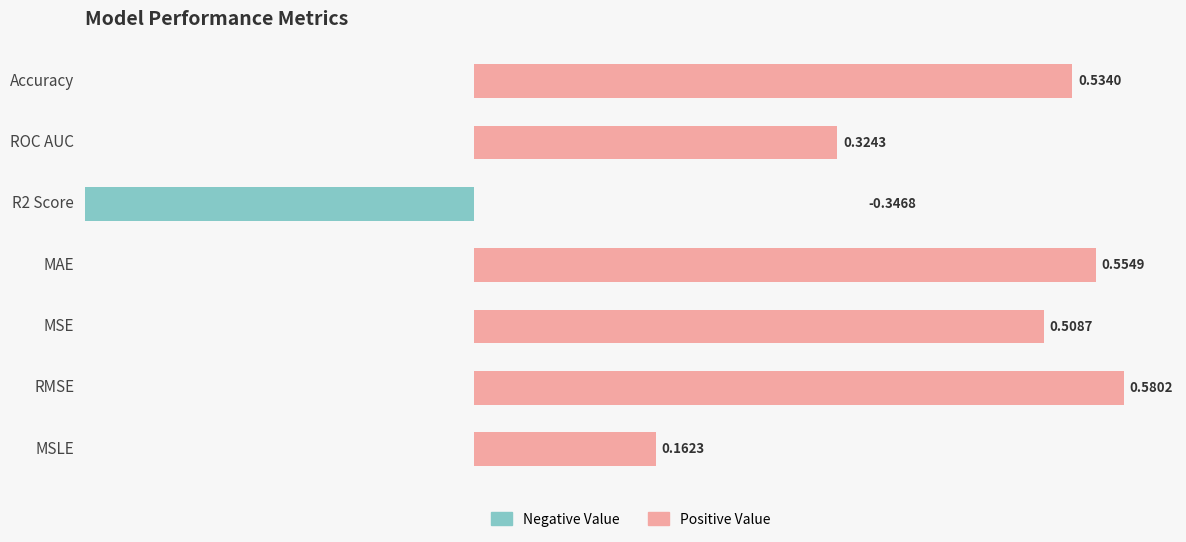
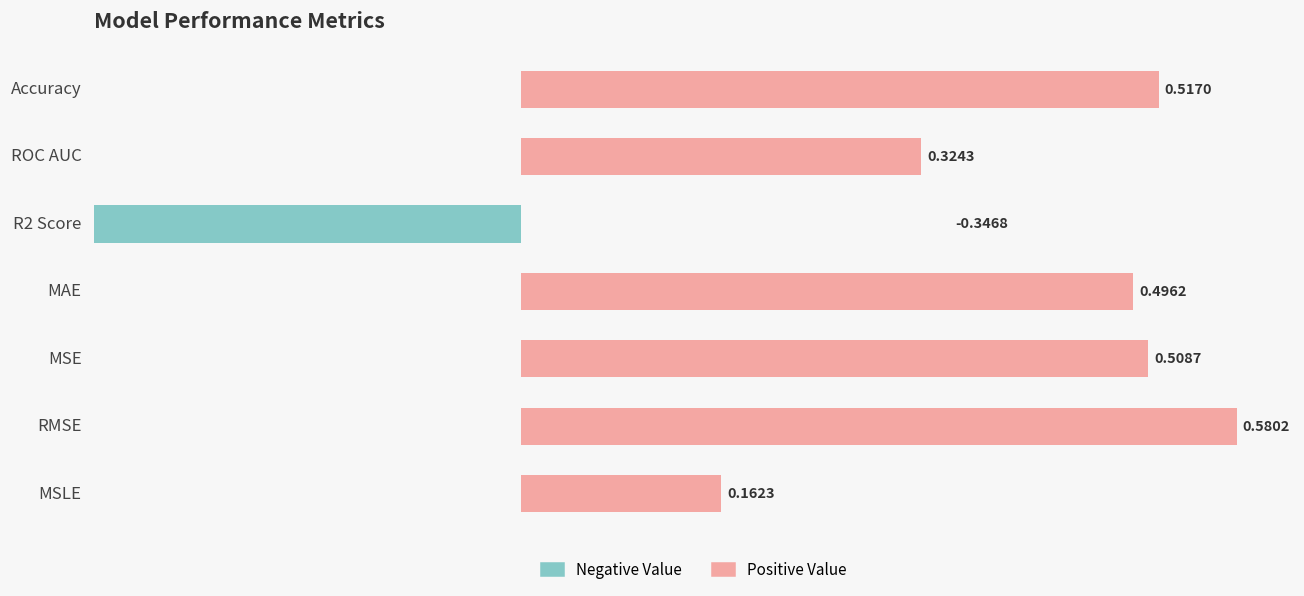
  {
    "Positive Value": {
-     "Accuracy": 0.5340,
+     "Accuracy": 0.5170,
      "ROC AUC": 0.3243,
-     "MAE": 0.5549,
+     "MAE": 0.4962,
      "MSE": 0.5087,
      "RMSE": 0.5802,
      "MSLE": 0.1623
    }
  }
